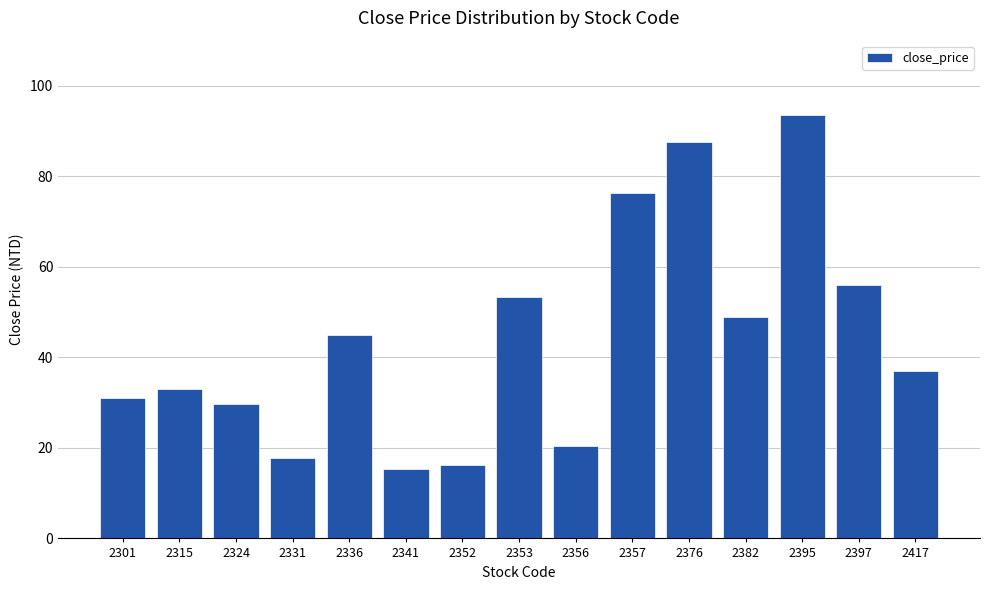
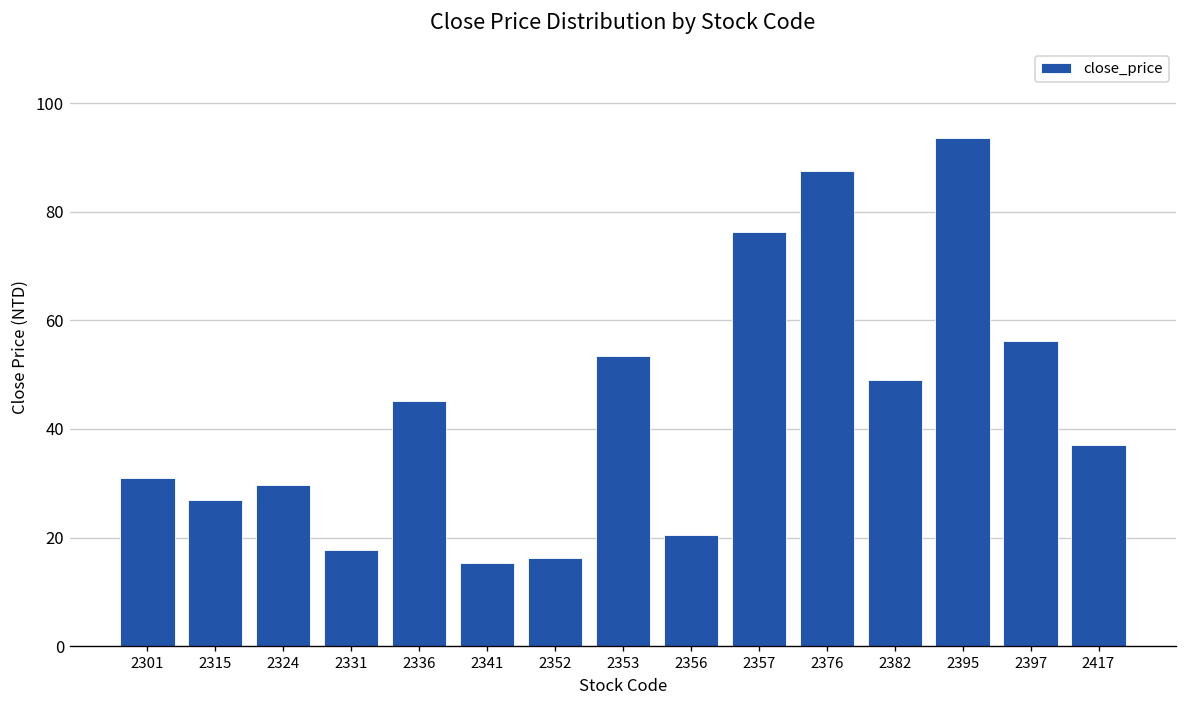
  {
    "2301": 31,
-   "2315": 33,
+   "2315": 27,
    "2324": 30,
    "2331": 18,
    "2336": 45,
    "2341": 15,
    "2352": 16,
    "2353": 53,
    "2356": 20,
    "2357": 76,
    "2376": 88,
    "2382": 49,
    "2395": 94,
    "2397": 56,
    "2417": 37
  }
